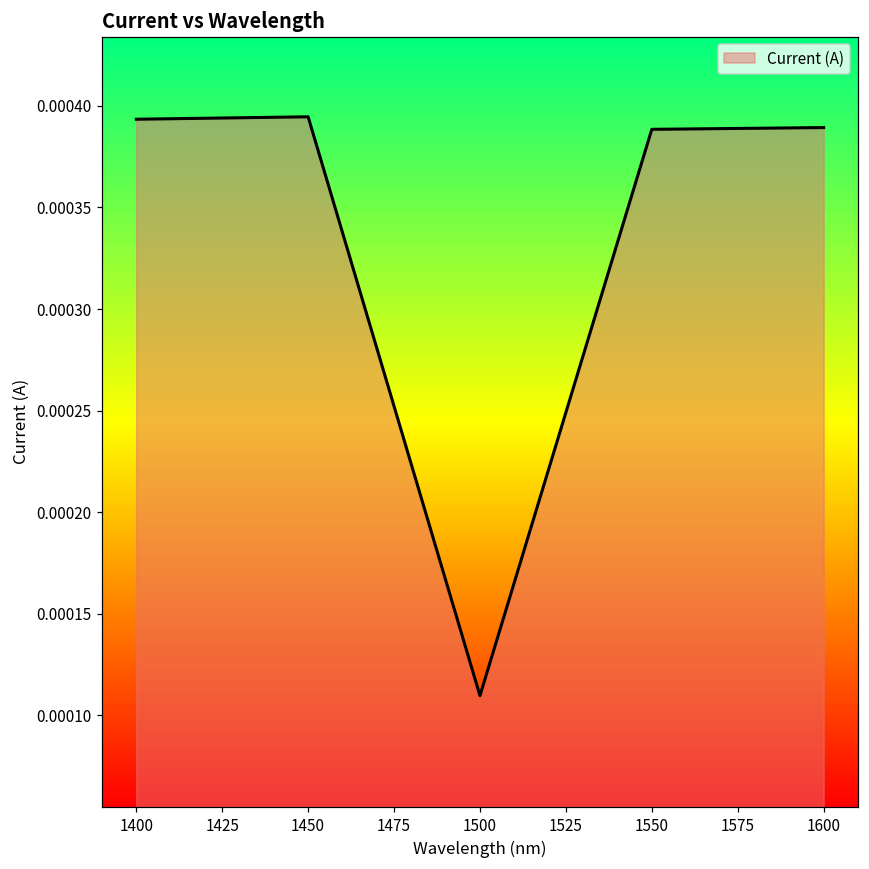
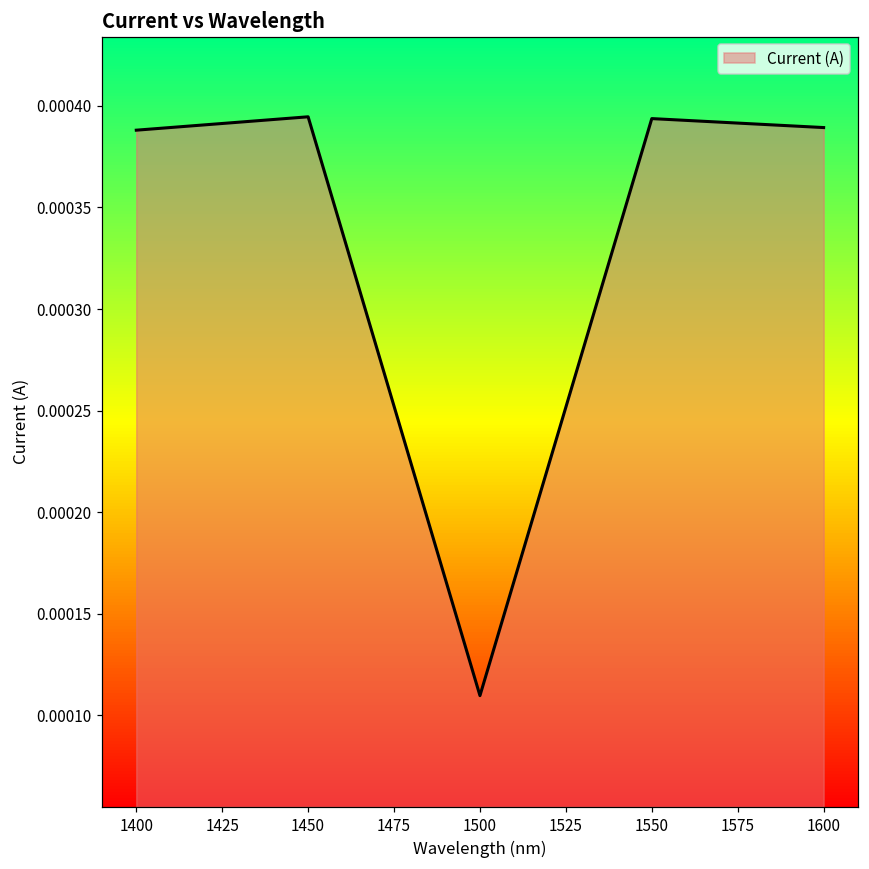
  {
-   "1400": 0.000393,
+   "1400": 0.000388,
    "1450": 0.000395,
    "1500": 0.000110,
-   "1550": 0.000389,
+   "1550": 0.000394,
    "1600": 0.000389
  }
